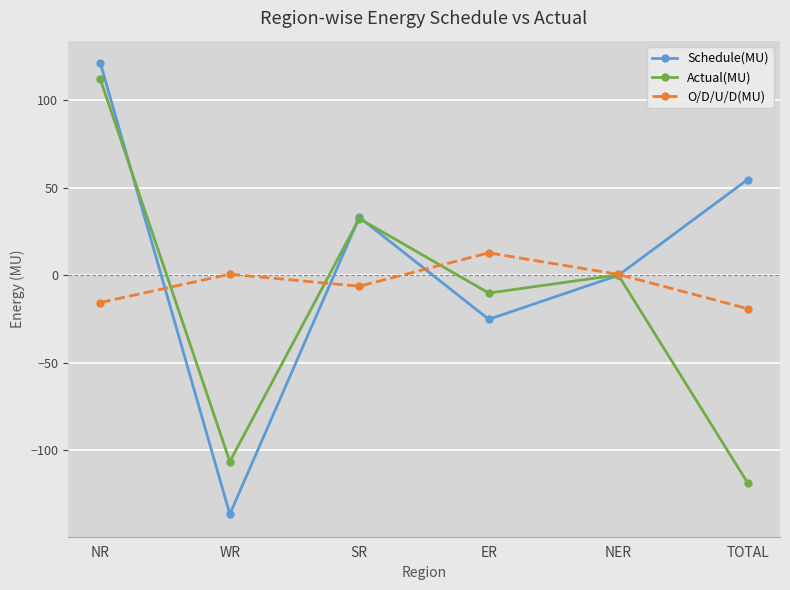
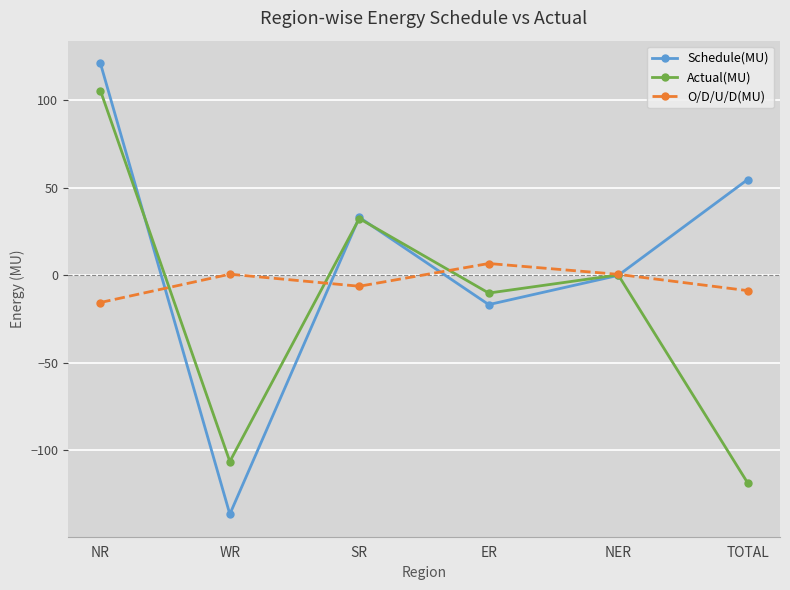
  {
    "Schedule(MU)": {
      "NR": 121,
      "WR": -137,
-     "ER": -25,
+     "ER": -17,
      "TOTAL": 55
    },
    "Actual(MU)": {
-     "NR": 112,
+     "NR": 106,
      "WR": -107,
      "ER": -10,
      "TOTAL": -119
    },
    "O/D/U/D(MU)": {
      "NR": -16,
      "WR": 1,
      "SR": -6,
-     "ER": 13,
-     "TOTAL": -19
+     "ER": 7,
+     "TOTAL": -9
    }
  }
